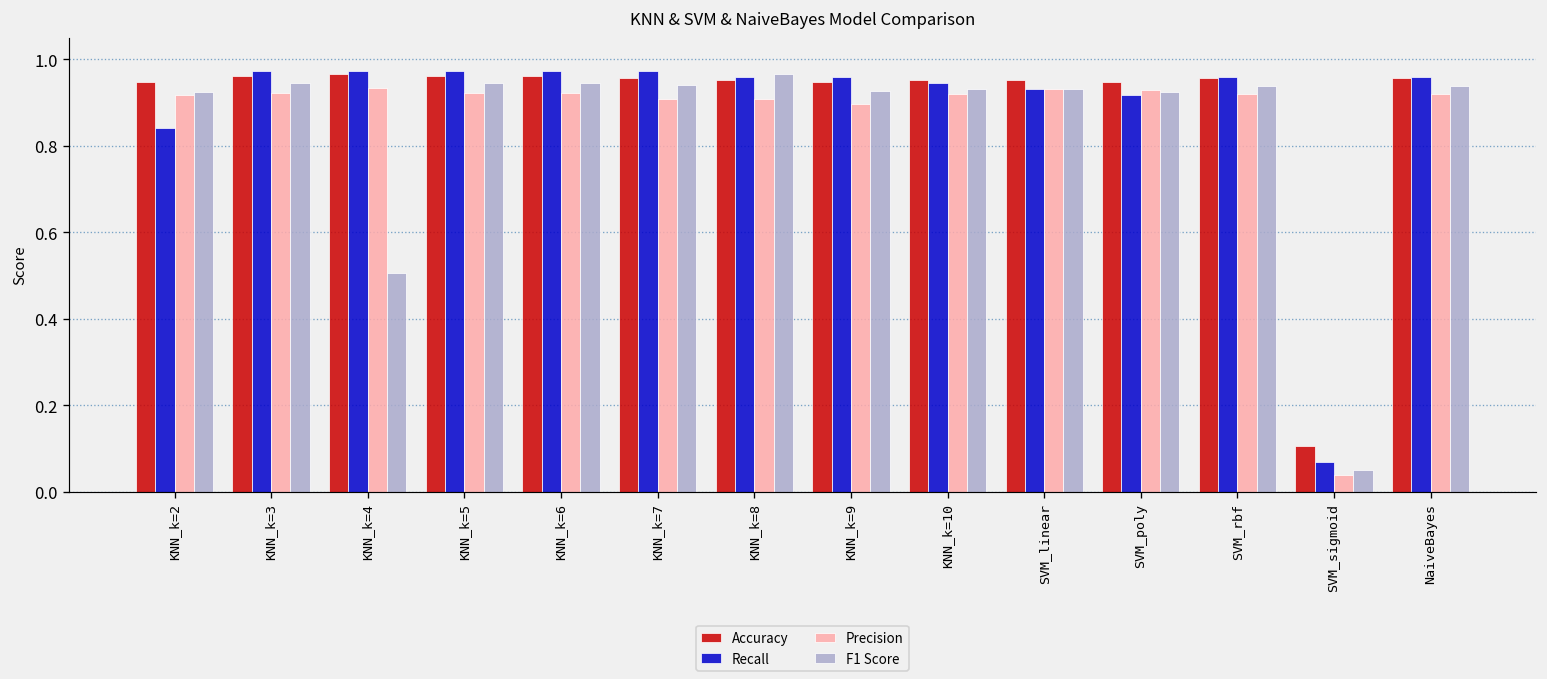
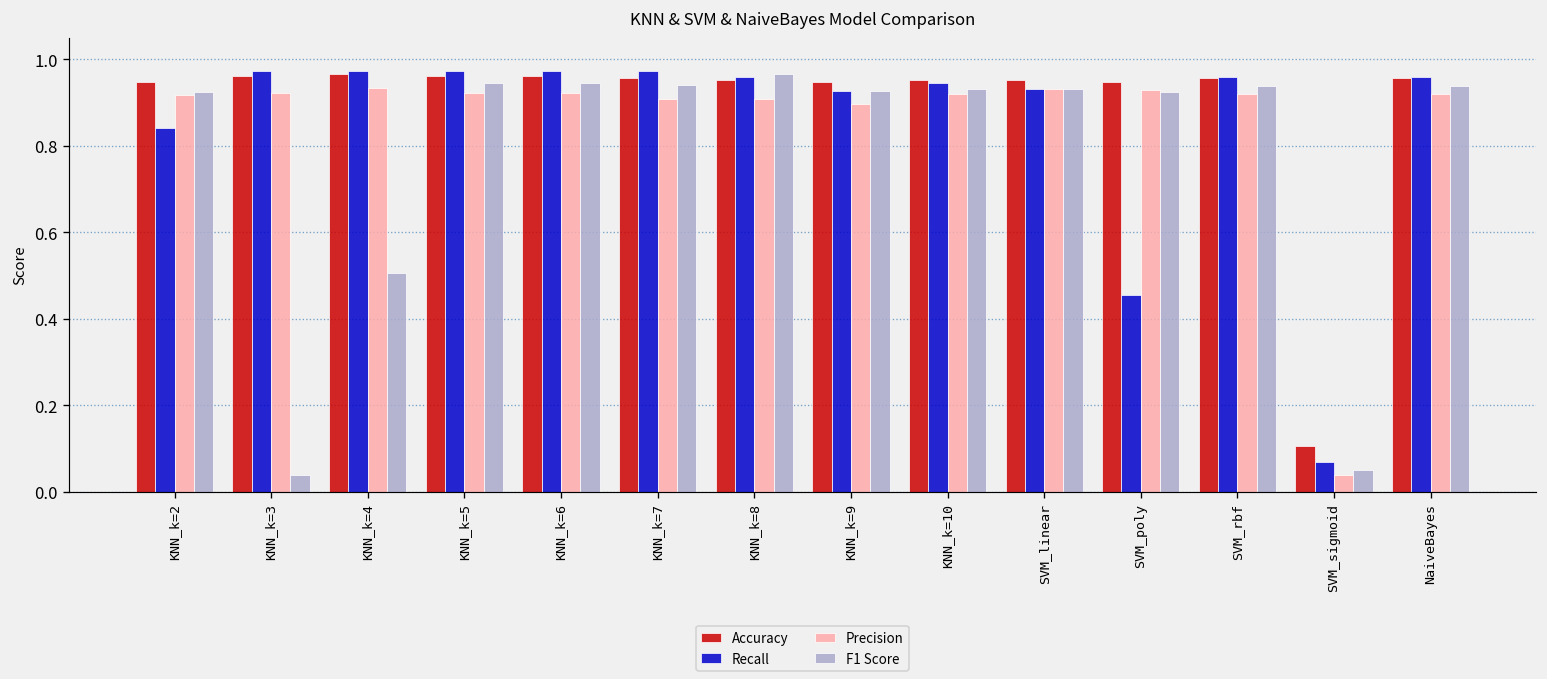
  {
    "Accuracy": {
      "KNN_k=2": 0.95,
      "KNN_k=3": 0.96,
      "KNN_k=4": 0.97,
      "KNN_k=5": 0.96,
      "KNN_k=6": 0.96,
      "KNN_k=7": 0.96,
      "KNN_k=8": 0.95,
      "KNN_k=9": 0.95,
      "KNN_k=10": 0.95,
      "SVM_linear": 0.95,
      "SVM_poly": 0.95,
      "SVM_rbf": 0.96,
      "SVM_sigmoid": 0.10,
      "NaiveBayes": 0.96
    },
    "Recall": {
      "KNN_k=2": 0.84,
      "KNN_k=3": 0.97,
      "KNN_k=4": 0.97,
      "KNN_k=5": 0.97,
      "KNN_k=6": 0.97,
      "KNN_k=7": 0.97,
      "KNN_k=8": 0.96,
-     "KNN_k=9": 0.96,
+     "KNN_k=9": 0.93,
      "KNN_k=10": 0.94,
      "SVM_linear": 0.93,
-     "SVM_poly": 0.92,
+     "SVM_poly": 0.46,
      "SVM_rbf": 0.96,
      "SVM_sigmoid": 0.07,
      "NaiveBayes": 0.96
    },
    "Precision": {
      "KNN_k=2": 0.92,
      "KNN_k=3": 0.92,
      "KNN_k=4": 0.93,
      "KNN_k=5": 0.92,
      "KNN_k=6": 0.92,
      "KNN_k=7": 0.91,
      "KNN_k=8": 0.91,
      "KNN_k=9": 0.90,
      "KNN_k=10": 0.92,
      "SVM_linear": 0.93,
      "SVM_poly": 0.93,
      "SVM_rbf": 0.92,
      "SVM_sigmoid": 0.04,
      "NaiveBayes": 0.92
    },
    "F1 Score": {
      "KNN_k=2": 0.92,
-     "KNN_k=3": 0.95,
+     "KNN_k=3": 0.04,
      "KNN_k=4": 0.51,
      "KNN_k=5": 0.95,
      "KNN_k=6": 0.95,
      "KNN_k=7": 0.94,
      "KNN_k=8": 0.97,
      "KNN_k=9": 0.93,
      "KNN_k=10": 0.93,
      "SVM_linear": 0.93,
      "SVM_poly": 0.92,
      "SVM_rbf": 0.94,
      "SVM_sigmoid": 0.05,
      "NaiveBayes": 0.94
    }
  }
